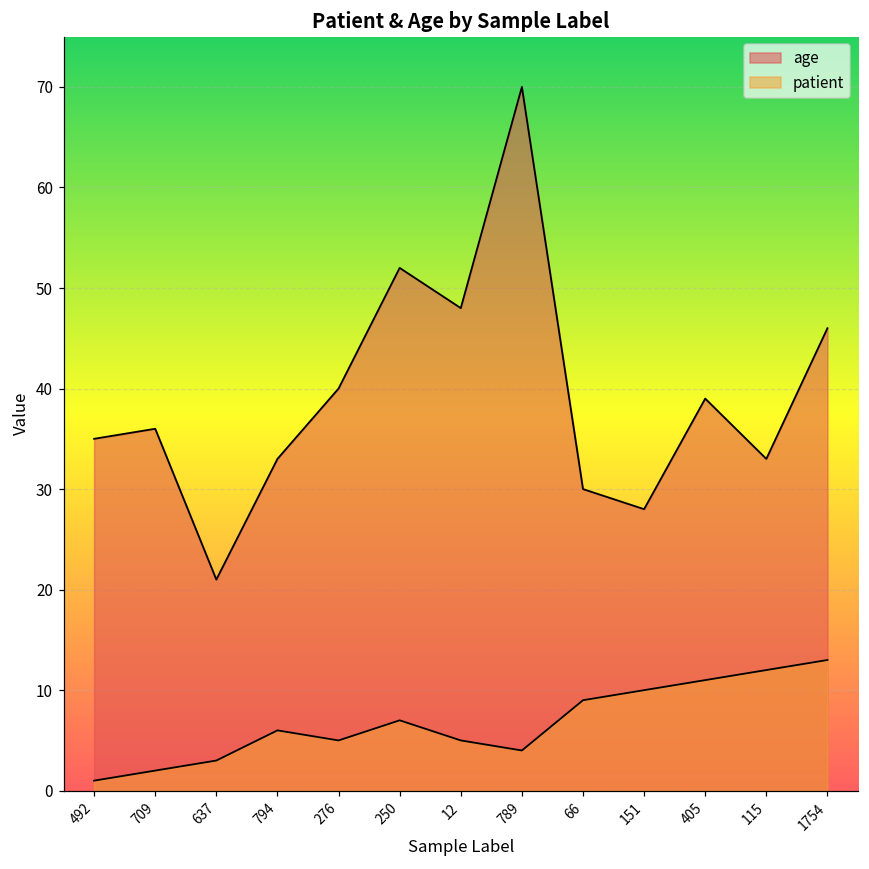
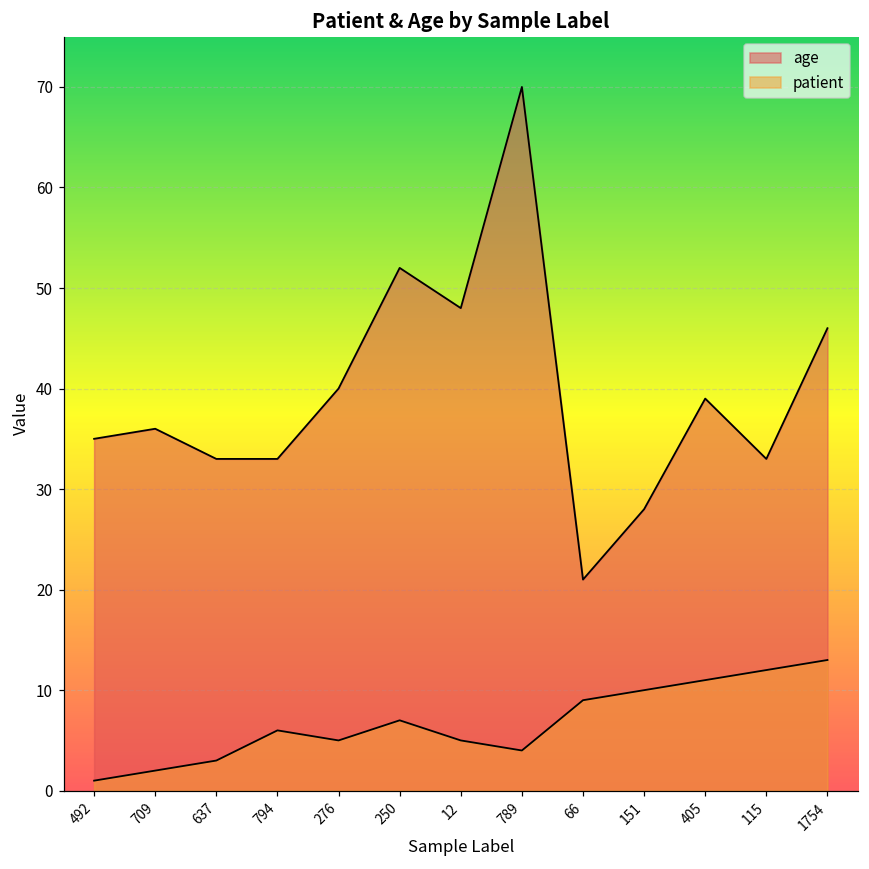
  {
    "age": {
      "492": 35,
      "709": 36,
-     "637": 21,
+     "637": 33,
      "794": 33,
      "276": 40,
      "250": 52,
      "12": 48,
      "789": 70,
-     "66": 30,
+     "66": 21,
      "151": 28,
      "405": 39,
      "115": 33,
      "1754": 46
    },
    "patient": {
      "492": 1,
      "709": 2,
      "637": 3,
      "794": 6,
      "276": 5,
      "250": 7,
      "12": 5,
      "789": 4,
      "66": 9,
      "151": 10,
      "405": 11,
      "115": 12,
      "1754": 13
    }
  }
